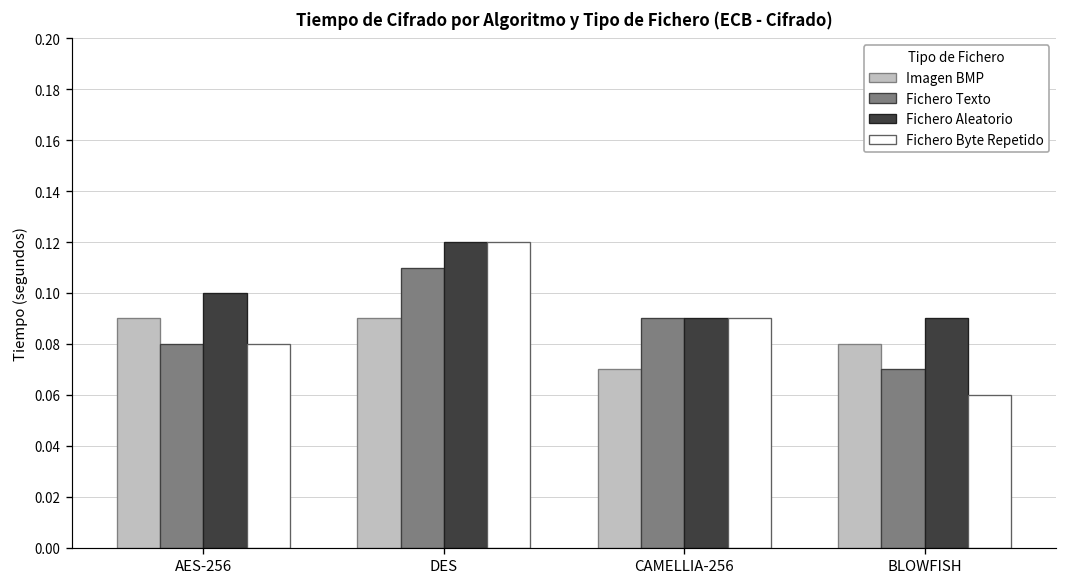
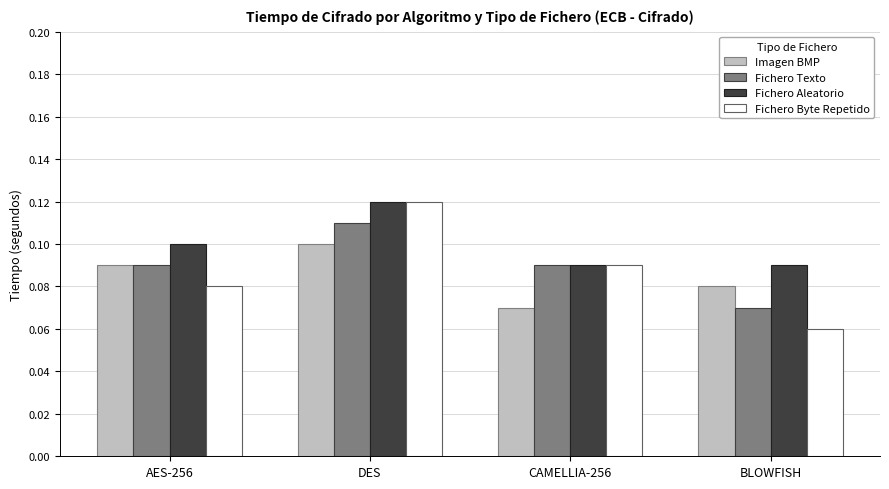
  {
    "Imagen BMP": {
      "AES-256": 0.09,
-     "DES": 0.09,
+     "DES": 0.10,
      "CAMELLIA-256": 0.07,
      "BLOWFISH": 0.08
    },
    "Fichero Texto": {
-     "AES-256": 0.08,
+     "AES-256": 0.09,
      "DES": 0.11,
      "CAMELLIA-256": 0.09,
      "BLOWFISH": 0.07
    },
    "Fichero Aleatorio": {
      "AES-256": 0.10,
      "DES": 0.12,
      "CAMELLIA-256": 0.09,
      "BLOWFISH": 0.09
    },
    "Fichero Byte Repetido": {
      "AES-256": 0.08,
      "DES": 0.12,
      "CAMELLIA-256": 0.09,
      "BLOWFISH": 0.06
    }
  }
